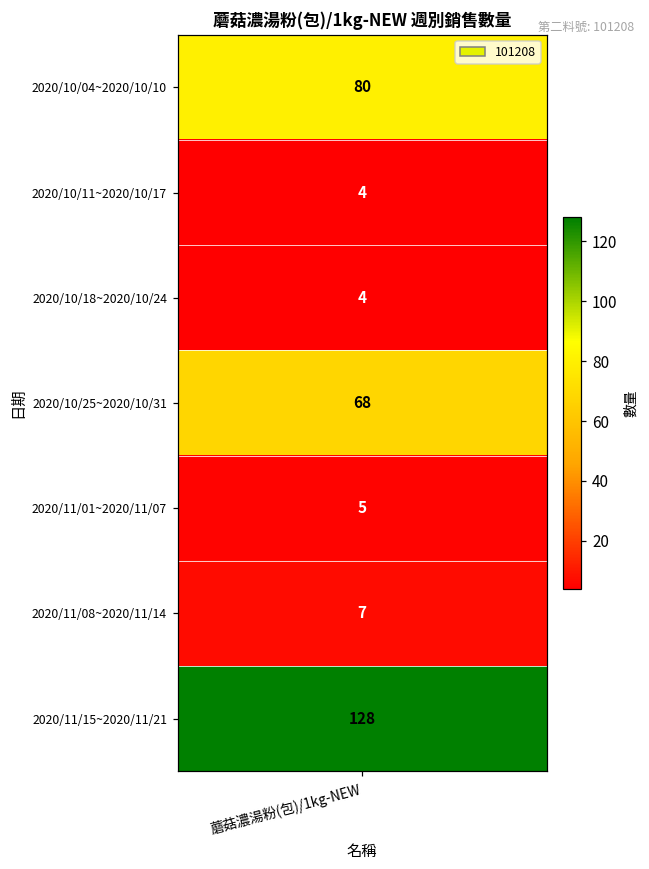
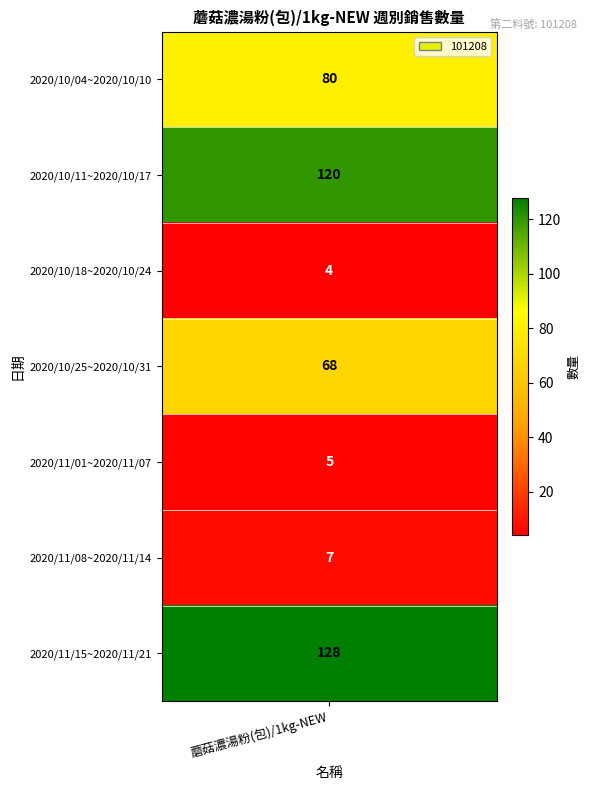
  {
    "2020/10/04~2020/10/10": {
      "蘑菇濃湯粉(包)/1kg-NEW": 80
    },
    "2020/10/11~2020/10/17": {
-     "蘑菇濃湯粉(包)/1kg-NEW": 4
+     "蘑菇濃湯粉(包)/1kg-NEW": 120
    },
    "2020/10/18~2020/10/24": {
      "蘑菇濃湯粉(包)/1kg-NEW": 4
    },
    "2020/10/25~2020/10/31": {
      "蘑菇濃湯粉(包)/1kg-NEW": 68
    },
    "2020/11/01~2020/11/07": {
      "蘑菇濃湯粉(包)/1kg-NEW": 5
    },
    "2020/11/08~2020/11/14": {
      "蘑菇濃湯粉(包)/1kg-NEW": 7
    },
    "2020/11/15~2020/11/21": {
      "蘑菇濃湯粉(包)/1kg-NEW": 128
    }
  }
